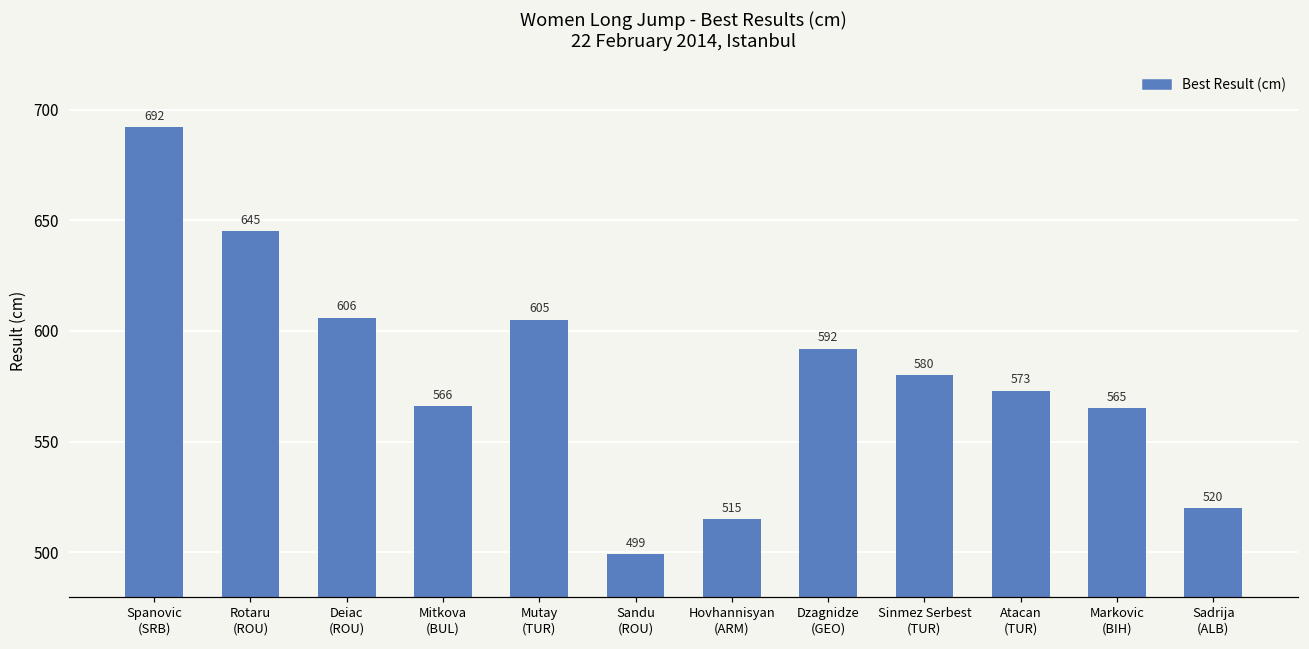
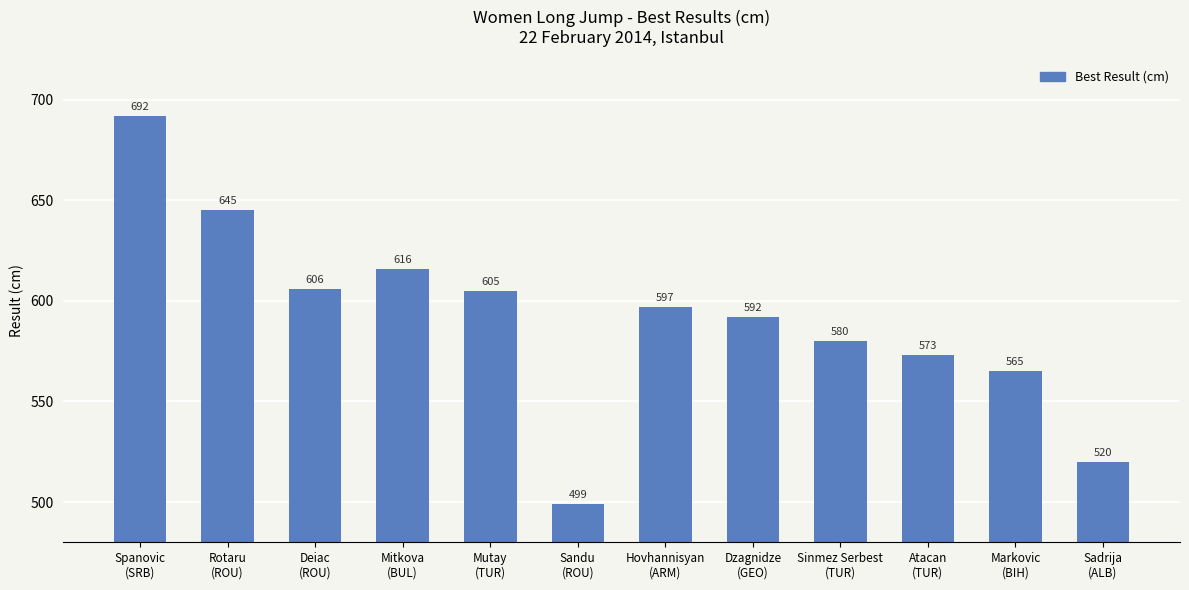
  {
    "Spanovic (SRB)": 692,
    "Rotaru (ROU)": 645,
    "Deiac (ROU)": 606,
-   "Mitkova (BUL)": 566,
+   "Mitkova (BUL)": 616,
    "Mutay (TUR)": 605,
    "Sandu (ROU)": 499,
-   "Hovhannisyan (ARM)": 515,
+   "Hovhannisyan (ARM)": 597,
    "Dzagnidze (GEO)": 592,
    "Sinmez Serbest (TUR)": 580,
    "Atacan (TUR)": 573,
    "Markovic (BIH)": 565,
    "Sadrija (ALB)": 520
  }
